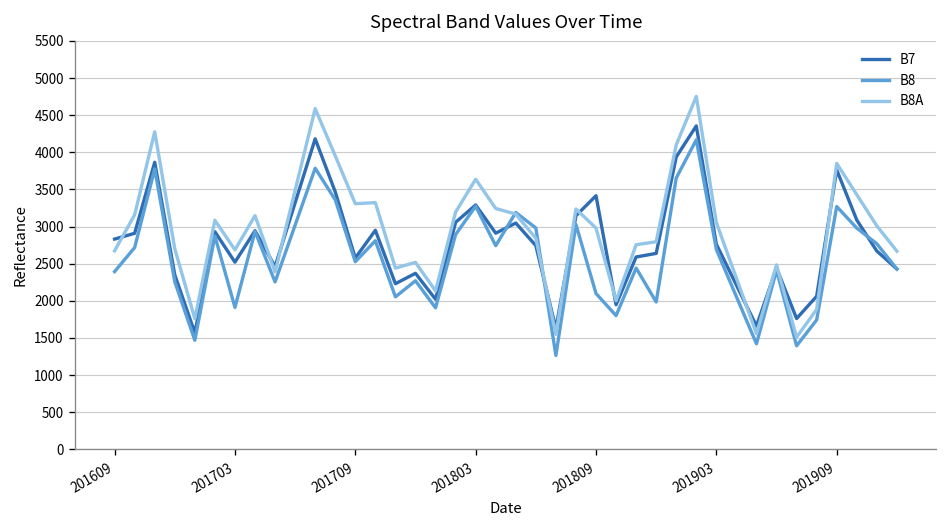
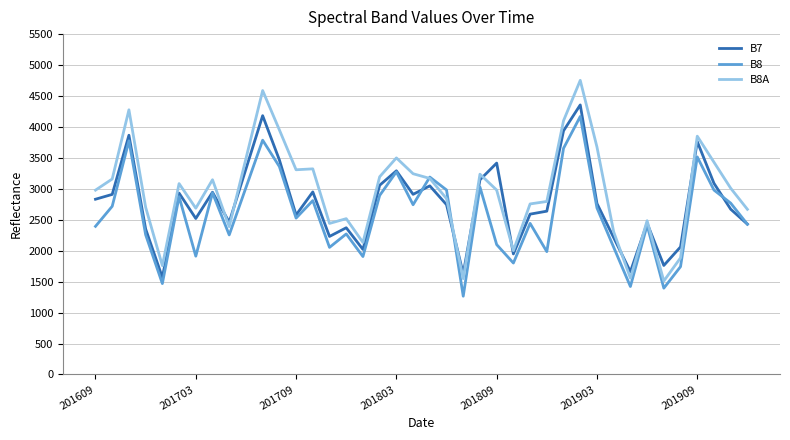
  {
    "B7": {
      "201609": 2800,
      "201703": 2500,
      "201709": 2600,
      "201809": 3400,
      "201903": 2800,
      "201909": 3800
    },
    "B8": {
      "201609": 2400,
      "201703": 1900,
      "201709": 2500,
      "201809": 2100,
      "201903": 2700,
-     "201909": 3300
+     "201909": 3500
    },
    "B8A": {
-     "201609": 2700,
+     "201609": 3000,
      "201703": 2700,
      "201709": 3300,
-     "201803": 3600,
+     "201803": 3500,
      "201809": 3000,
-     "201903": 3100,
+     "201903": 3700,
      "201909": 3900
    }
  }
